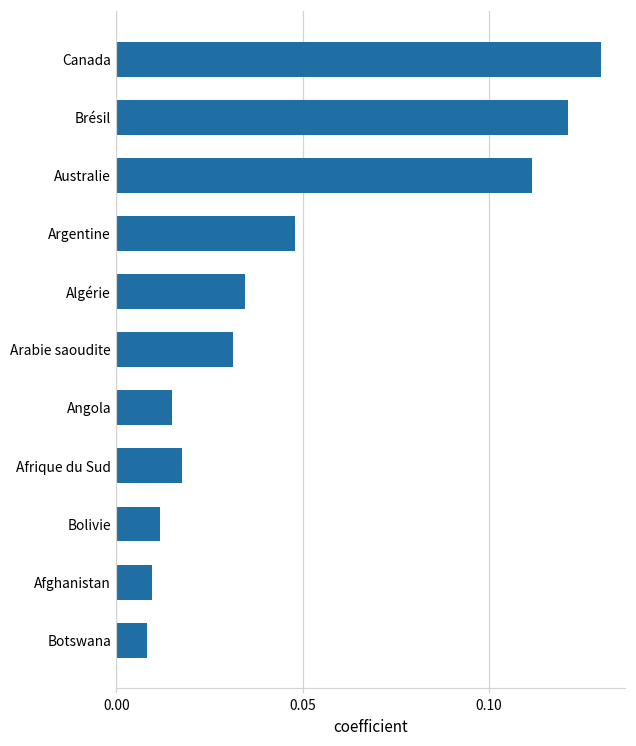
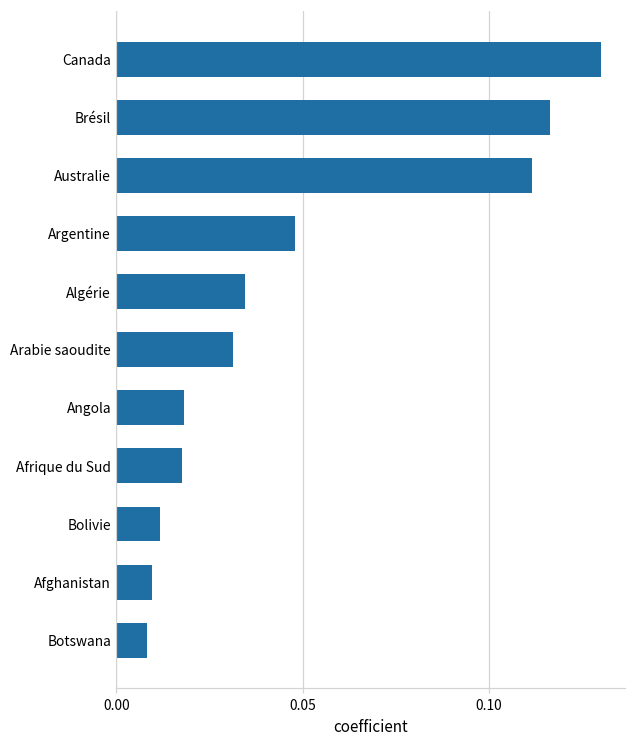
  {
    "Canada": 0.130,
-   "Brésil": 0.121,
+   "Brésil": 0.116,
    "Australie": 0.112,
    "Argentine": 0.048,
    "Algérie": 0.035,
    "Arabie saoudite": 0.031,
-   "Angola": 0.015,
+   "Angola": 0.018,
    "Afrique du Sud": 0.018,
    "Bolivie": 0.012,
    "Afghanistan": 0.009,
    "Botswana": 0.008
  }
